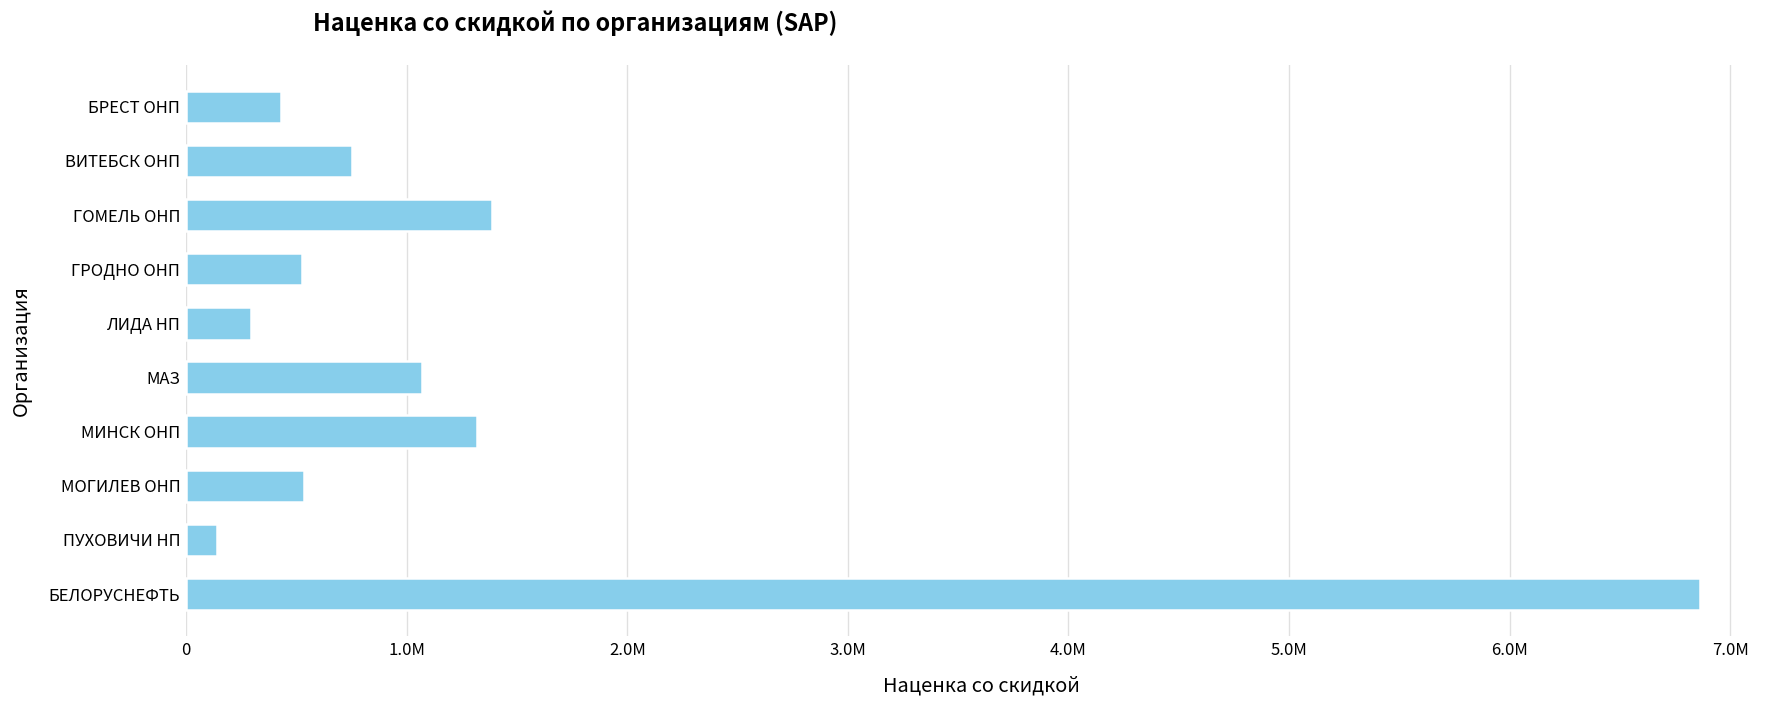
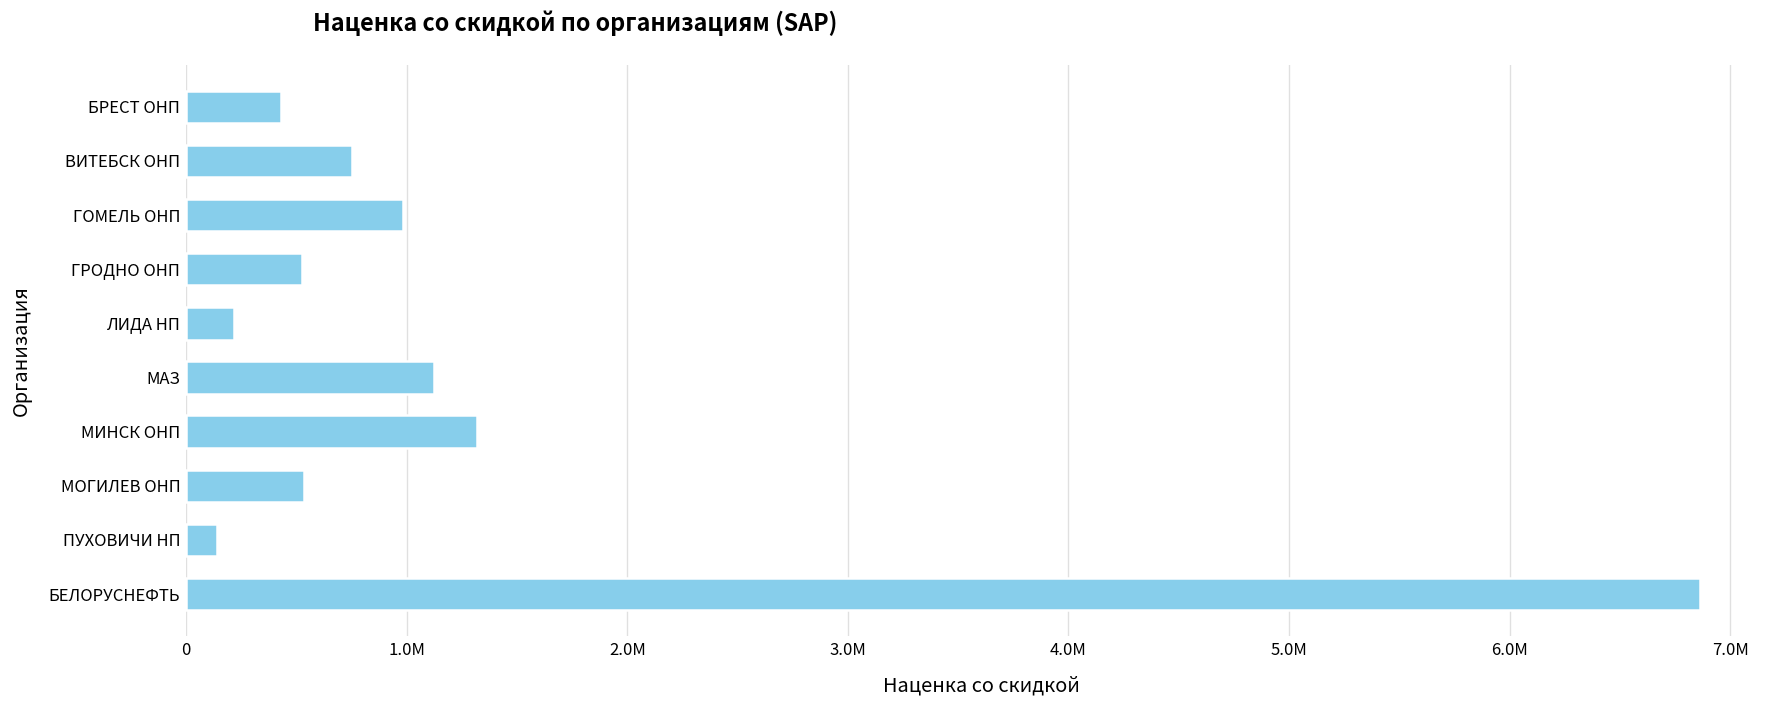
  {
    "БРЕСТ ОНП": 430000,
    "ВИТЕБСК ОНП": 750000,
-   "ГОМЕЛЬ ОНП": 1390000,
+   "ГОМЕЛЬ ОНП": 980000,
    "ГРОДНО ОНП": 530000,
-   "ЛИДА НП": 290000,
-   "МАЗ": 1070000,
+   "ЛИДА НП": 220000,
+   "МАЗ": 1120000,
    "МИНСК ОНП": 1320000,
    "МОГИЛЕВ ОНП": 540000,
    "ПУХОВИЧИ НП": 140000,
    "БЕЛОРУСНЕФТЬ": 6860000
  }
